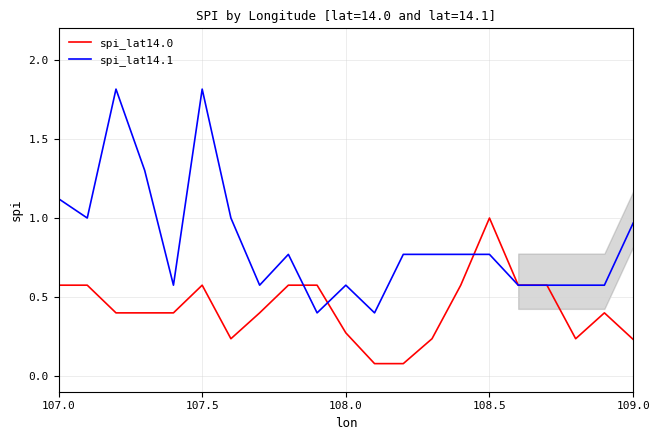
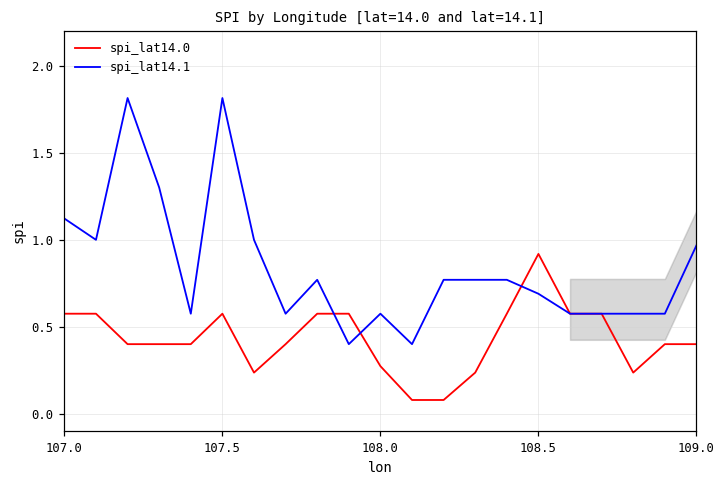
  {
    "spi_lat14.0": {
      "107.0": 0.57,
      "107.5": 0.57,
      "108.0": 0.27,
-     "108.5": 1.00,
-     "109.0": 0.23
+     "108.5": 0.92,
+     "109.0": 0.40
    },
    "spi_lat14.1": {
      "107.0": 1.12,
      "107.5": 1.82,
      "108.0": 0.57,
-     "108.5": 0.77,
+     "108.5": 0.69,
      "109.0": 0.97
    }
  }
